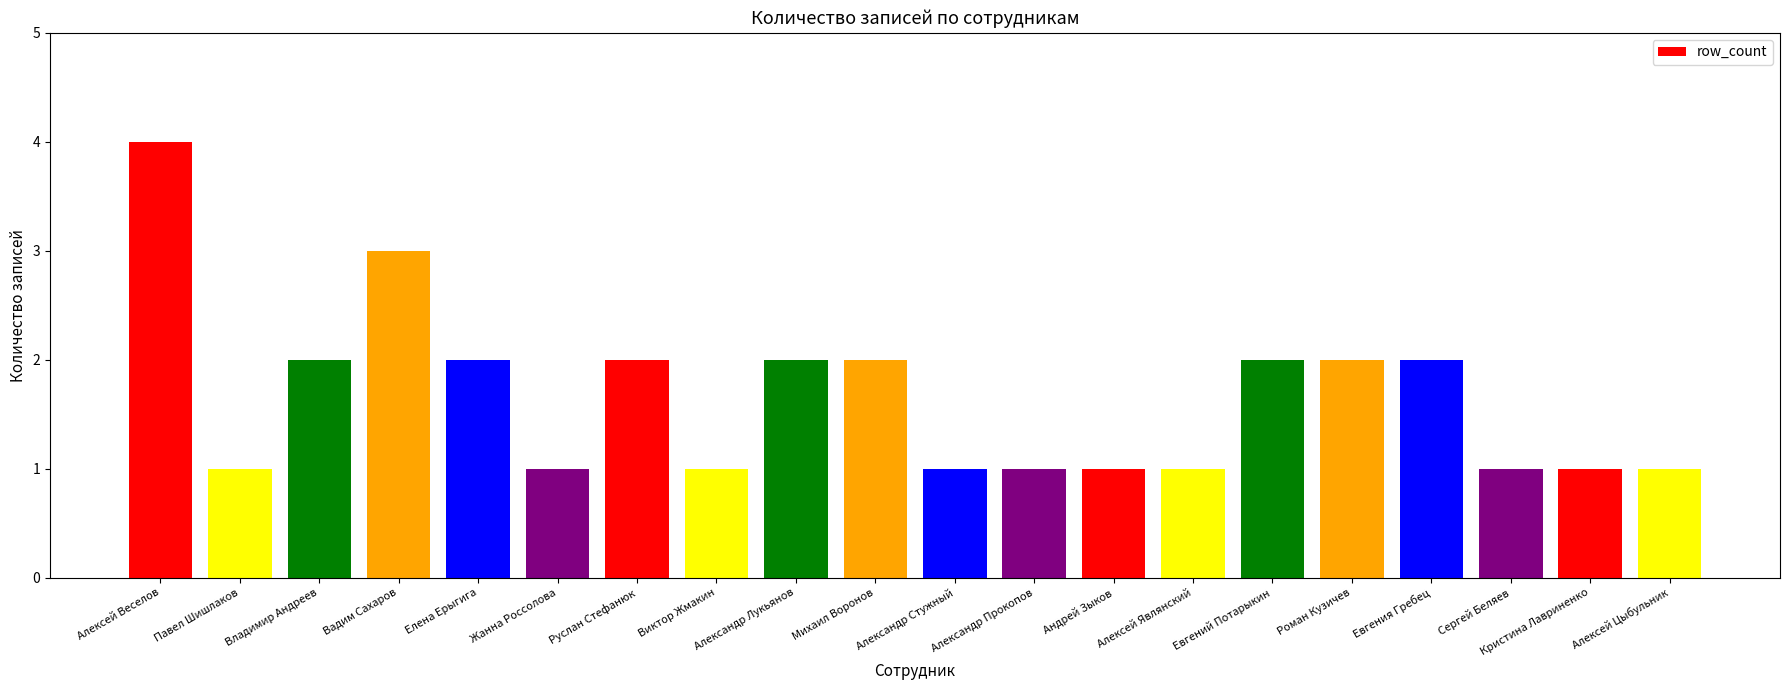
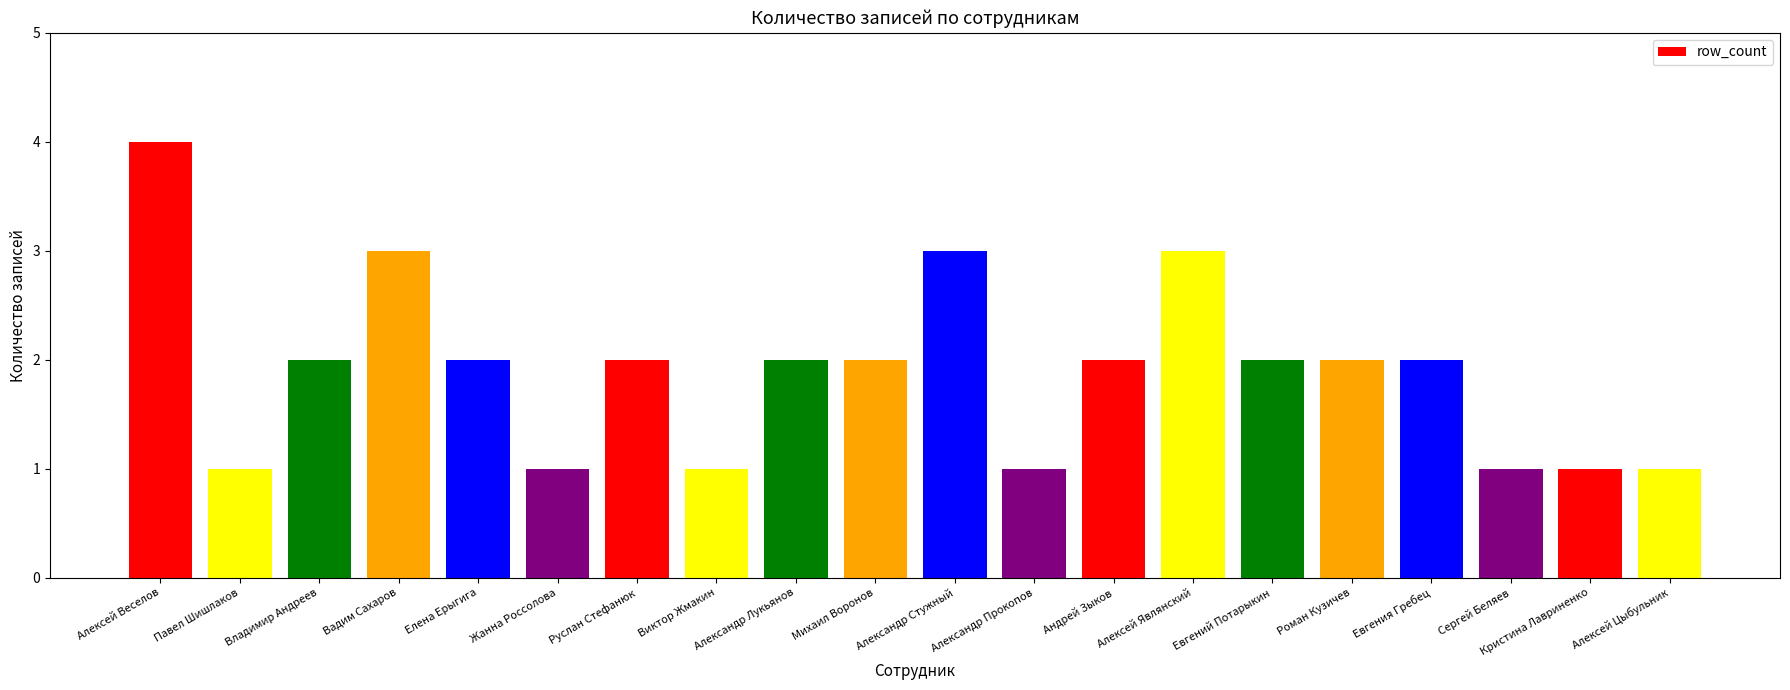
  {
    "Алексей Веселов": 4,
    "Павел Шишлаков": 1,
    "Владимир Андреев": 2,
    "Вадим Сахаров": 3,
    "Елена Ерыгига": 2,
    "Жанна Россолова": 1,
    "Руслан Стефанюк": 2,
    "Виктор Жмакин": 1,
    "Александр Лукьянов": 2,
    "Михаил Воронов": 2,
-   "Александр Стужный": 1,
+   "Александр Стужный": 3,
    "Александр Прокопов": 1,
-   "Андрей Зыков": 1,
-   "Алексей Являнский": 1,
+   "Андрей Зыков": 2,
+   "Алексей Являнский": 3,
    "Евгений Потарыкин": 2,
    "Роман Кузичев": 2,
    "Евгения Гребец": 2,
    "Сергей Беляев": 1,
    "Кристина Лавриненко": 1,
    "Алексей Цыбульник": 1
  }
